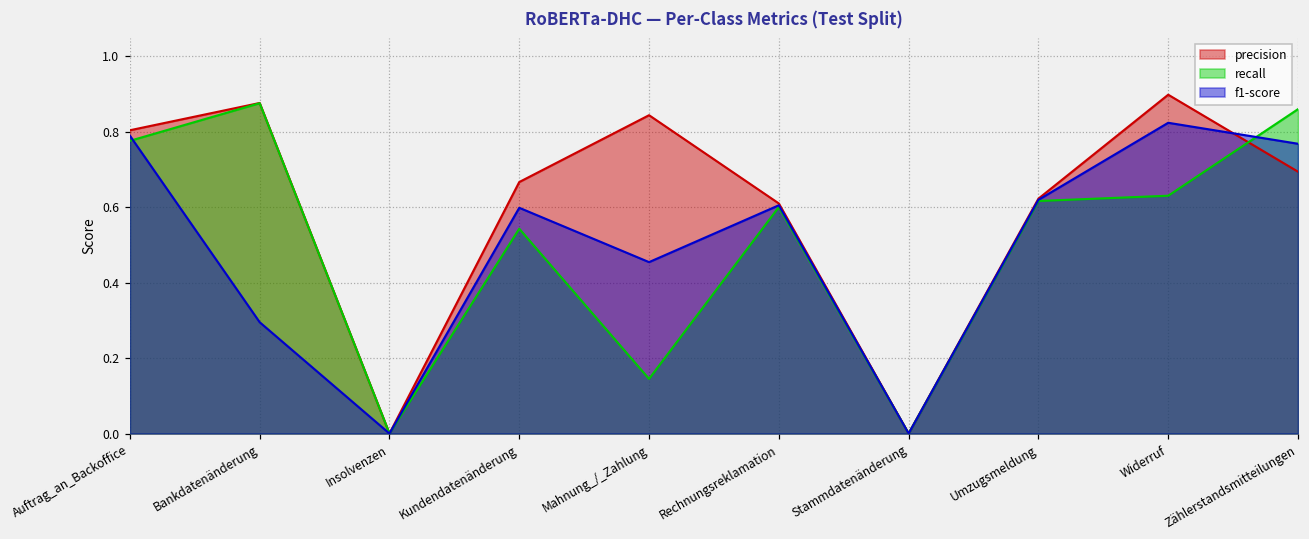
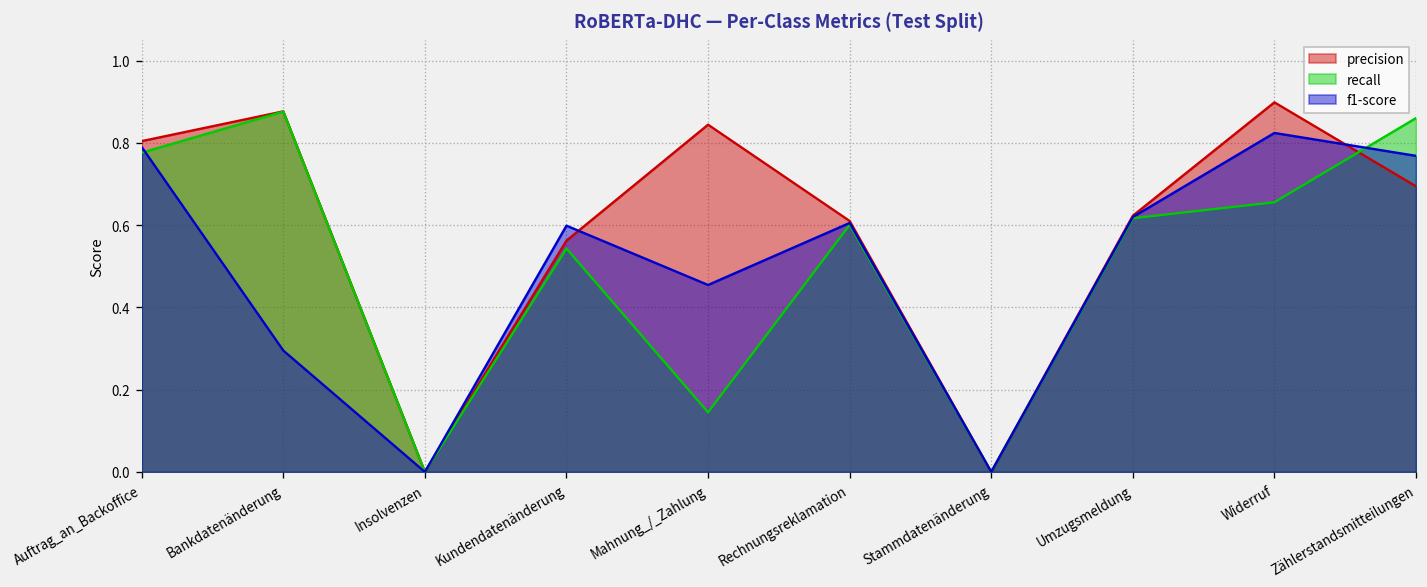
  {
    "precision": {
      "Auftrag_an_Backoffice": 0.80,
-     "Kundendatenänderung": 0.67,
+     "Kundendatenänderung": 0.56,
      "Mahnung_/_Zahlung": 0.84,
      "Widerruf": 0.90,
      "Zählerstandsmitteilungen": 0.69
    },
    "recall": {
      "Auftrag_an_Backoffice": 0.78,
      "Kundendatenänderung": 0.54,
      "Mahnung_/_Zahlung": 0.14,
-     "Widerruf": 0.63,
+     "Widerruf": 0.66,
      "Zählerstandsmitteilungen": 0.86
    },
    "f1-score": {
      "Auftrag_an_Backoffice": 0.79,
      "Bankdatenänderung": 0.30,
      "Kundendatenänderung": 0.60,
      "Mahnung_/_Zahlung": 0.45,
      "Widerruf": 0.82,
      "Zählerstandsmitteilungen": 0.77
    }
  }
